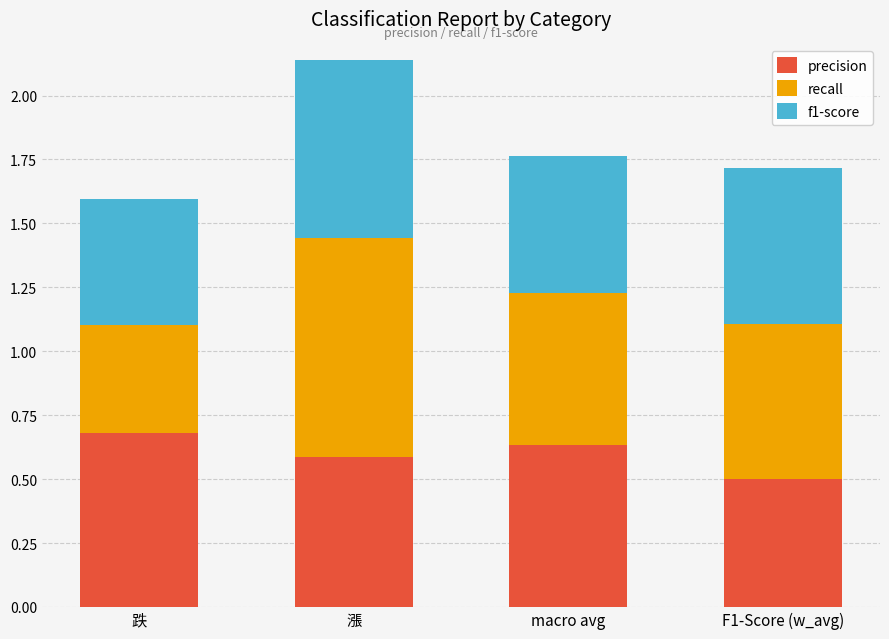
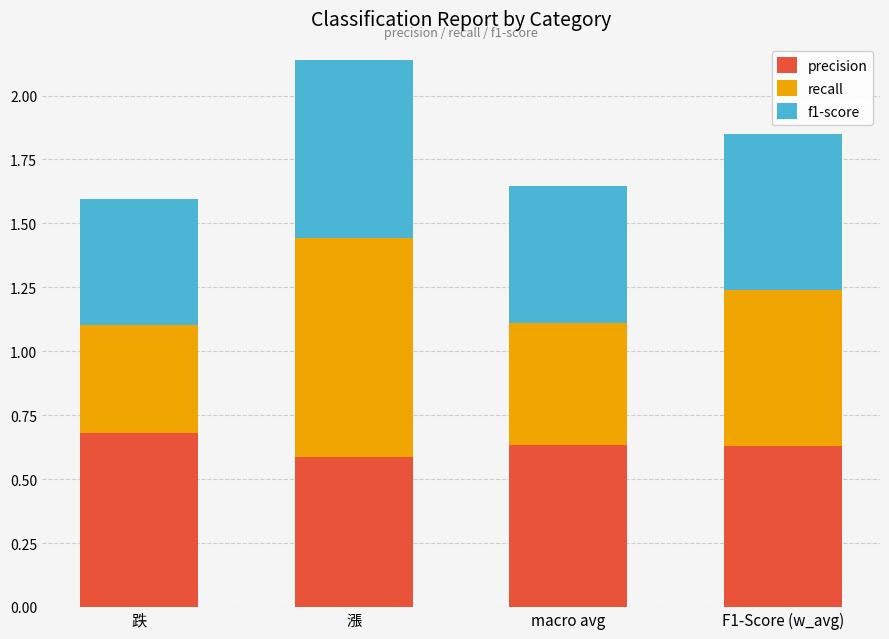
  {
    "precision": {
      "跌": 0.68,
      "漲": 0.59,
      "macro avg": 0.63,
-     "F1-Score (w_avg)": 0.50
+     "F1-Score (w_avg)": 0.63
    },
    "recall": {
      "跌": 0.42,
      "漲": 0.86,
-     "macro avg": 0.59,
+     "macro avg": 0.48,
      "F1-Score (w_avg)": 0.61
    },
    "f1-score": {
      "跌": 0.49,
      "漲": 0.70,
      "macro avg": 0.54,
      "F1-Score (w_avg)": 0.61
    }
  }
